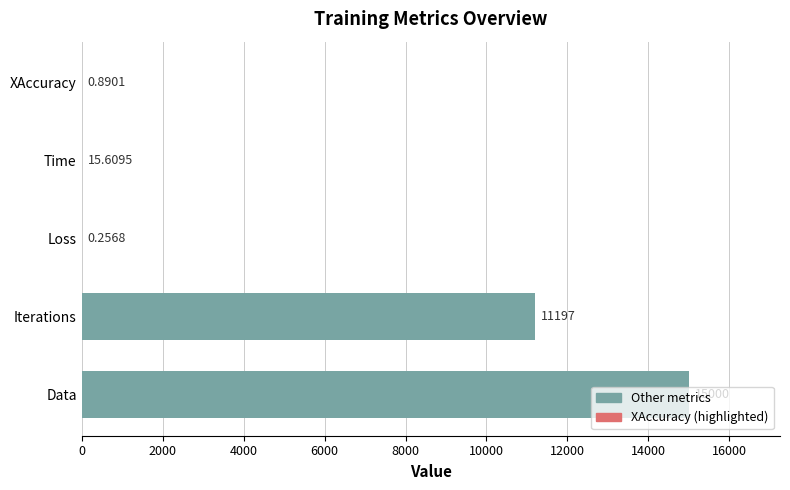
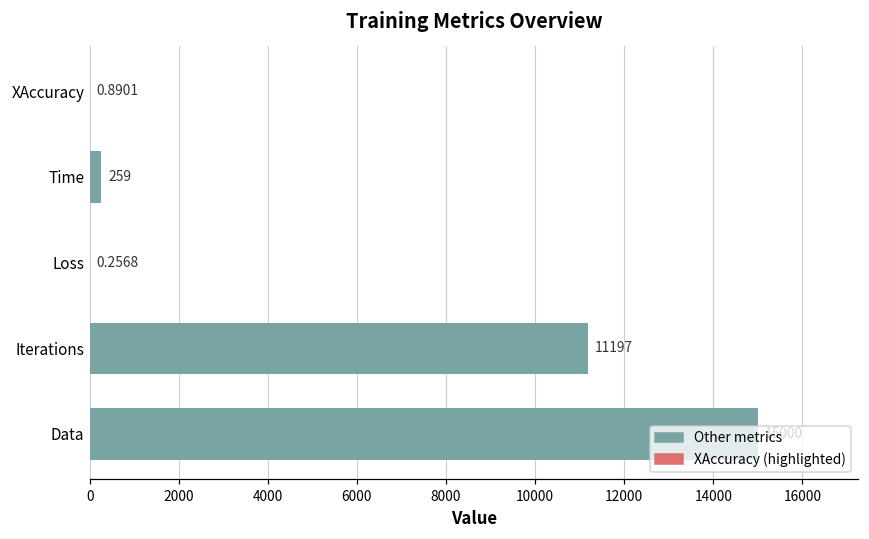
  {
    "XAccuracy": 0.8901,
-   "Time": 15.6095,
+   "Time": 259,
    "Loss": 0.2568,
    "Iterations": 11197
  }
